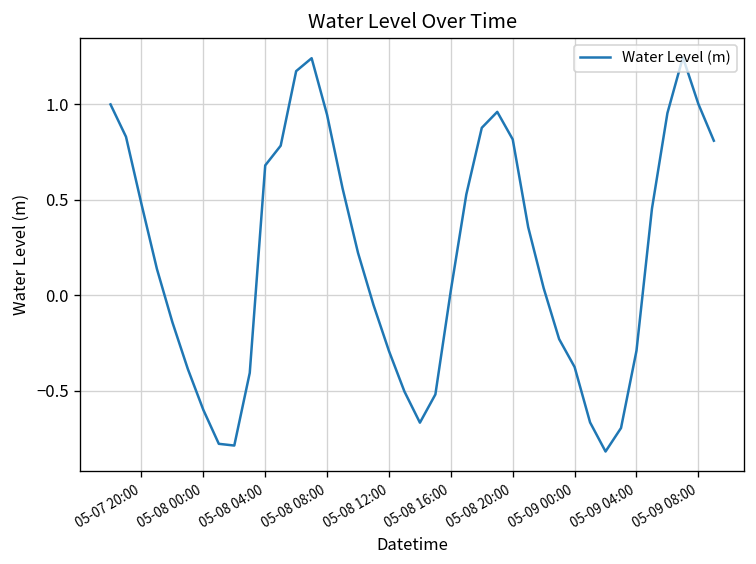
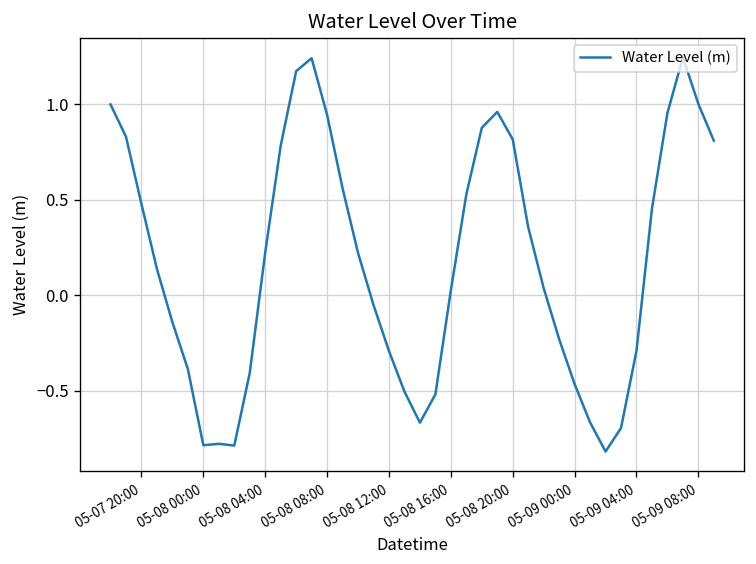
  {
    "05-07 20:00": 0.48,
-   "05-08 00:00": -0.60,
-   "05-08 04:00": 0.68,
+   "05-08 00:00": -0.79,
+   "05-08 04:00": 0.22,
    "05-08 08:00": 0.95,
    "05-08 12:00": -0.29,
    "05-08 16:00": 0.03,
    "05-08 20:00": 0.82,
-   "05-09 00:00": -0.38,
+   "05-09 00:00": -0.46,
    "05-09 04:00": -0.29,
    "05-09 08:00": 1.00
  }
